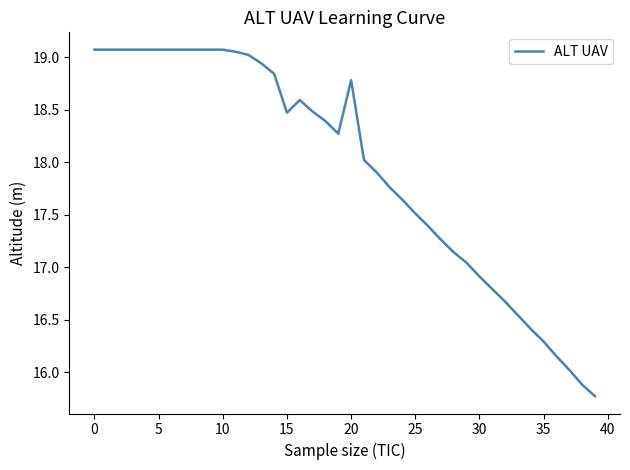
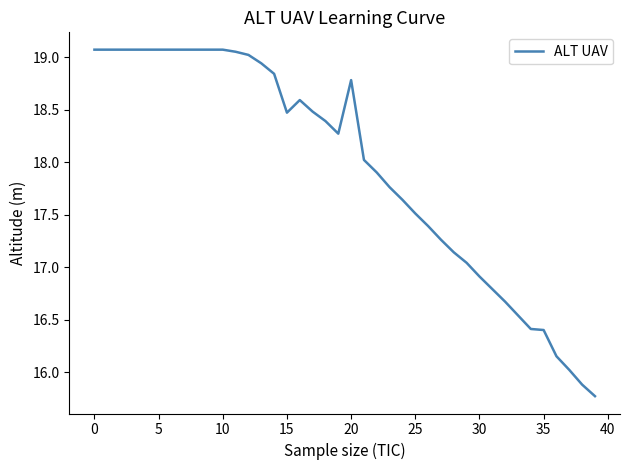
  {
    "0": 19.07,
    "5": 19.07,
    "10": 19.07,
    "15": 18.47,
    "20": 18.78,
    "25": 17.51,
    "30": 16.91,
-   "35": 16.29
+   "35": 16.40
  }
